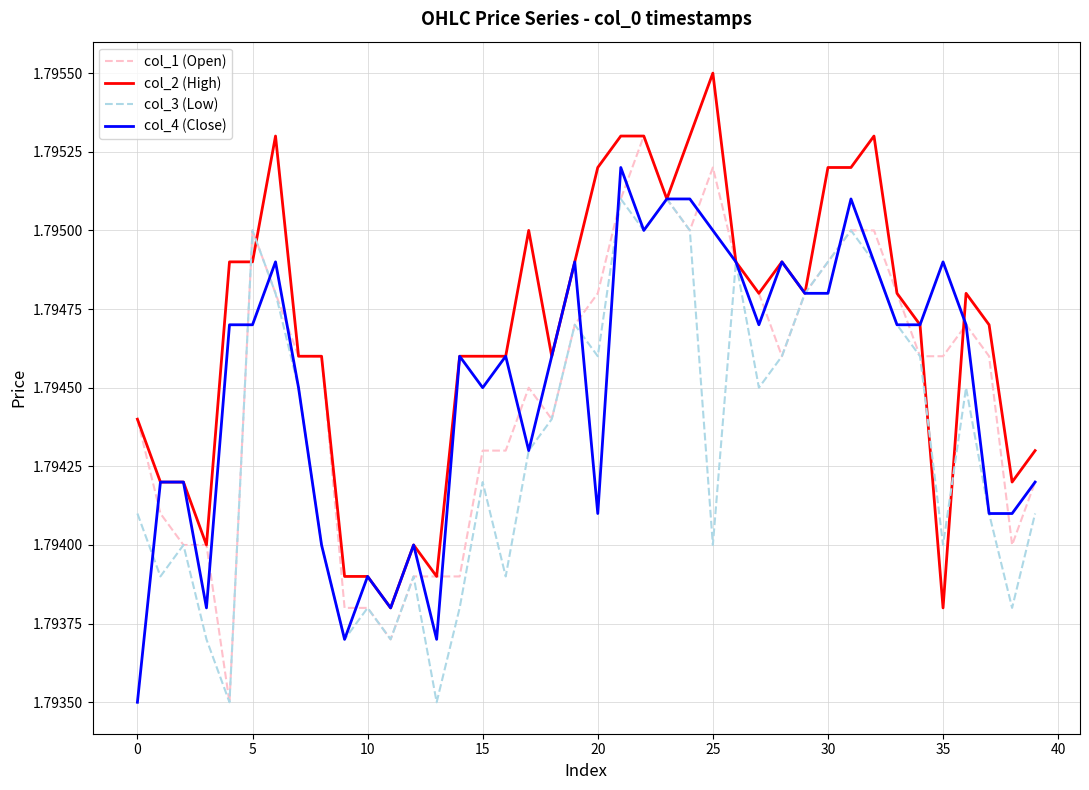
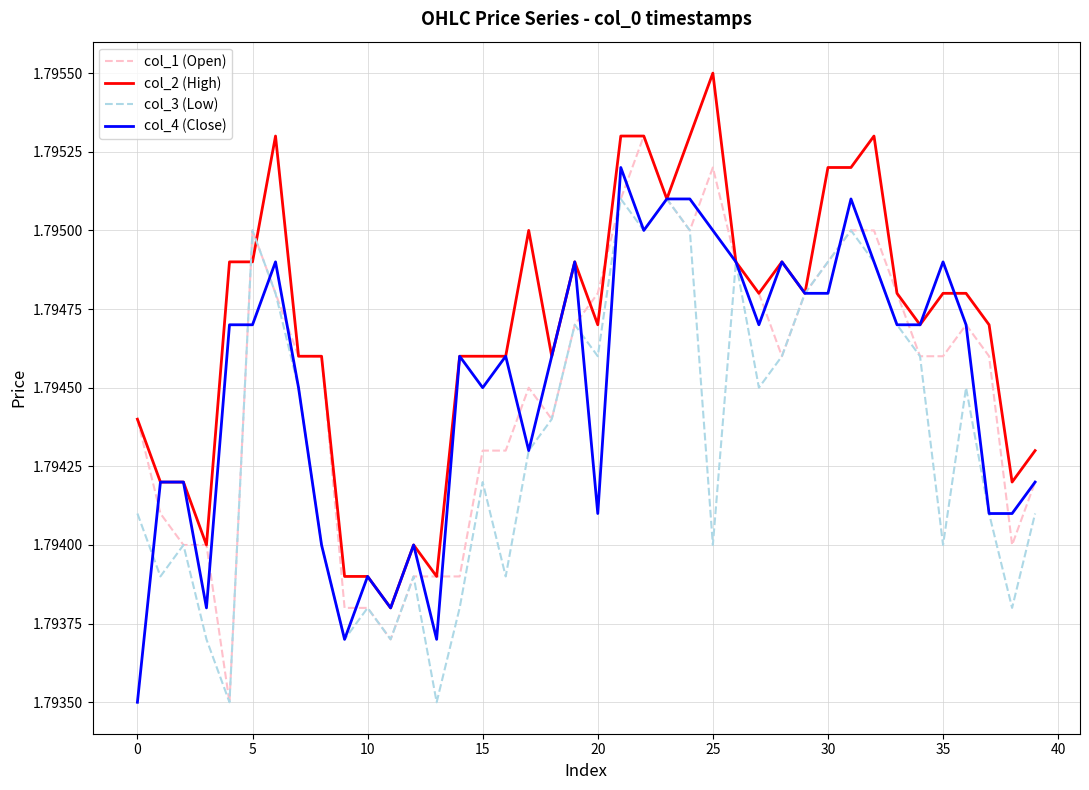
  {
    "col_1 (Open)": {
      "15": 1.7943,
      "20": 1.7948,
      "25": 1.7952,
      "35": 1.7946
    },
    "col_2 (High)": {
      "5": 1.7949,
      "15": 1.7946,
-     "20": 1.7952,
+     "20": 1.7947,
      "25": 1.7955,
      "30": 1.7952,
-     "35": 1.7938
+     "35": 1.7948
    },
    "col_3 (Low)": {
      "0": 1.7941,
      "15": 1.7942,
      "20": 1.7946,
      "25": 1.7940,
      "35": 1.7940
    },
    "col_4 (Close)": {
      "0": 1.7935,
      "5": 1.7947,
      "15": 1.7945,
      "20": 1.7941,
      "25": 1.7950,
      "30": 1.7948,
      "35": 1.7949
    }
  }
